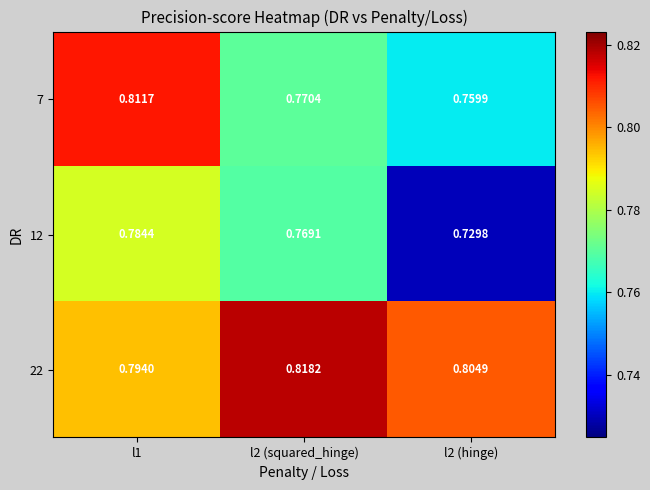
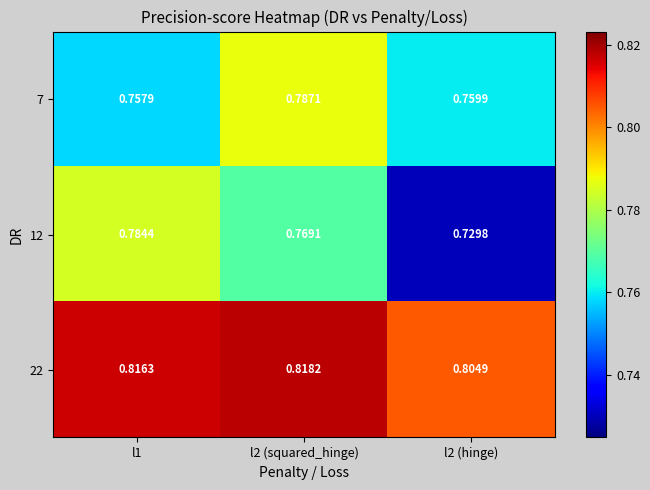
  {
    "7": {
-     "l1": 0.8117,
-     "l2 (squared_hinge)": 0.7704,
+     "l1": 0.7579,
+     "l2 (squared_hinge)": 0.7871,
      "l2 (hinge)": 0.7599
    },
    "12": {
      "l1": 0.7844,
      "l2 (squared_hinge)": 0.7691,
      "l2 (hinge)": 0.7298
    },
    "22": {
-     "l1": 0.7940,
+     "l1": 0.8163,
      "l2 (squared_hinge)": 0.8182,
      "l2 (hinge)": 0.8049
    }
  }
